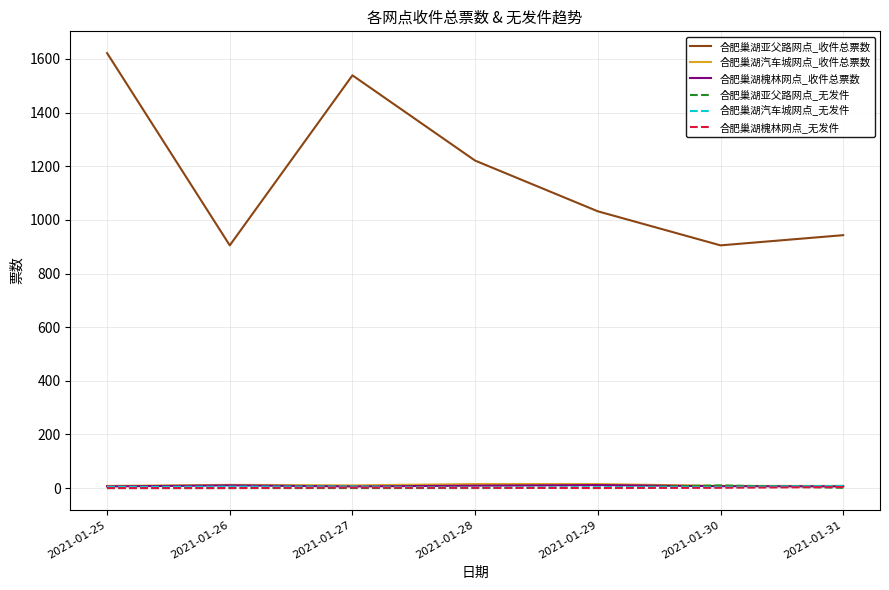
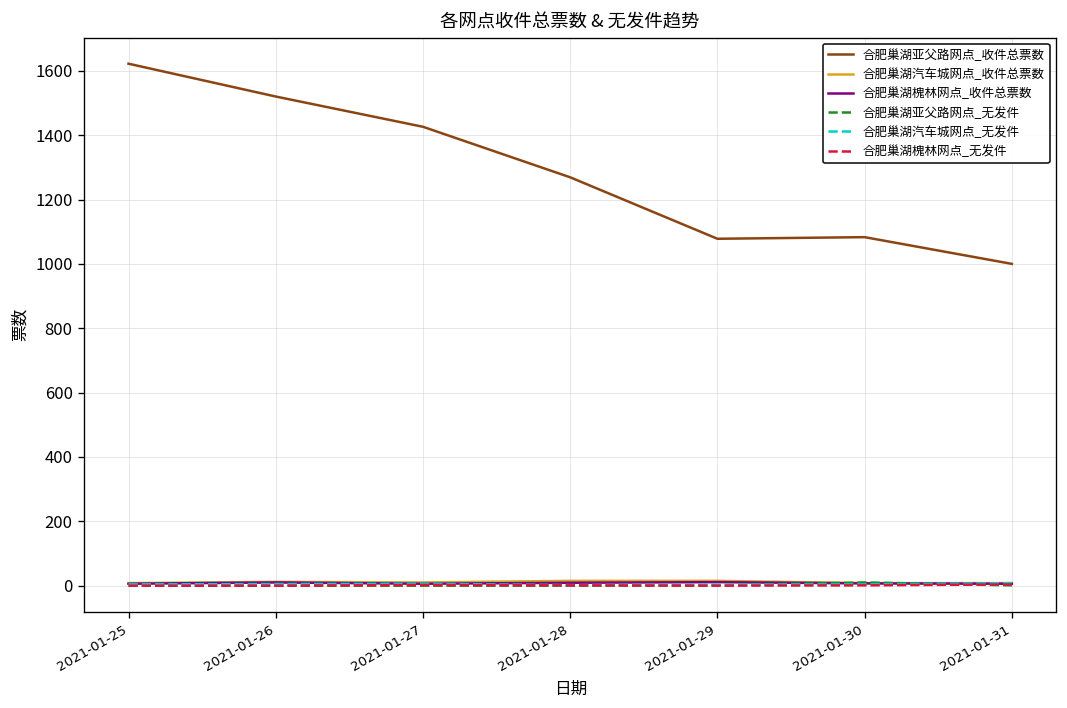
  {
    "合肥巢湖亚父路网点_收件总票数": {
      "2021-01-25": 1620,
-     "2021-01-26": 910,
-     "2021-01-27": 1540,
-     "2021-01-28": 1220,
-     "2021-01-29": 1030,
-     "2021-01-30": 910,
-     "2021-01-31": 940
+     "2021-01-26": 1520,
+     "2021-01-27": 1430,
+     "2021-01-28": 1270,
+     "2021-01-29": 1080,
+     "2021-01-30": 1080,
+     "2021-01-31": 1000
    }
  }
